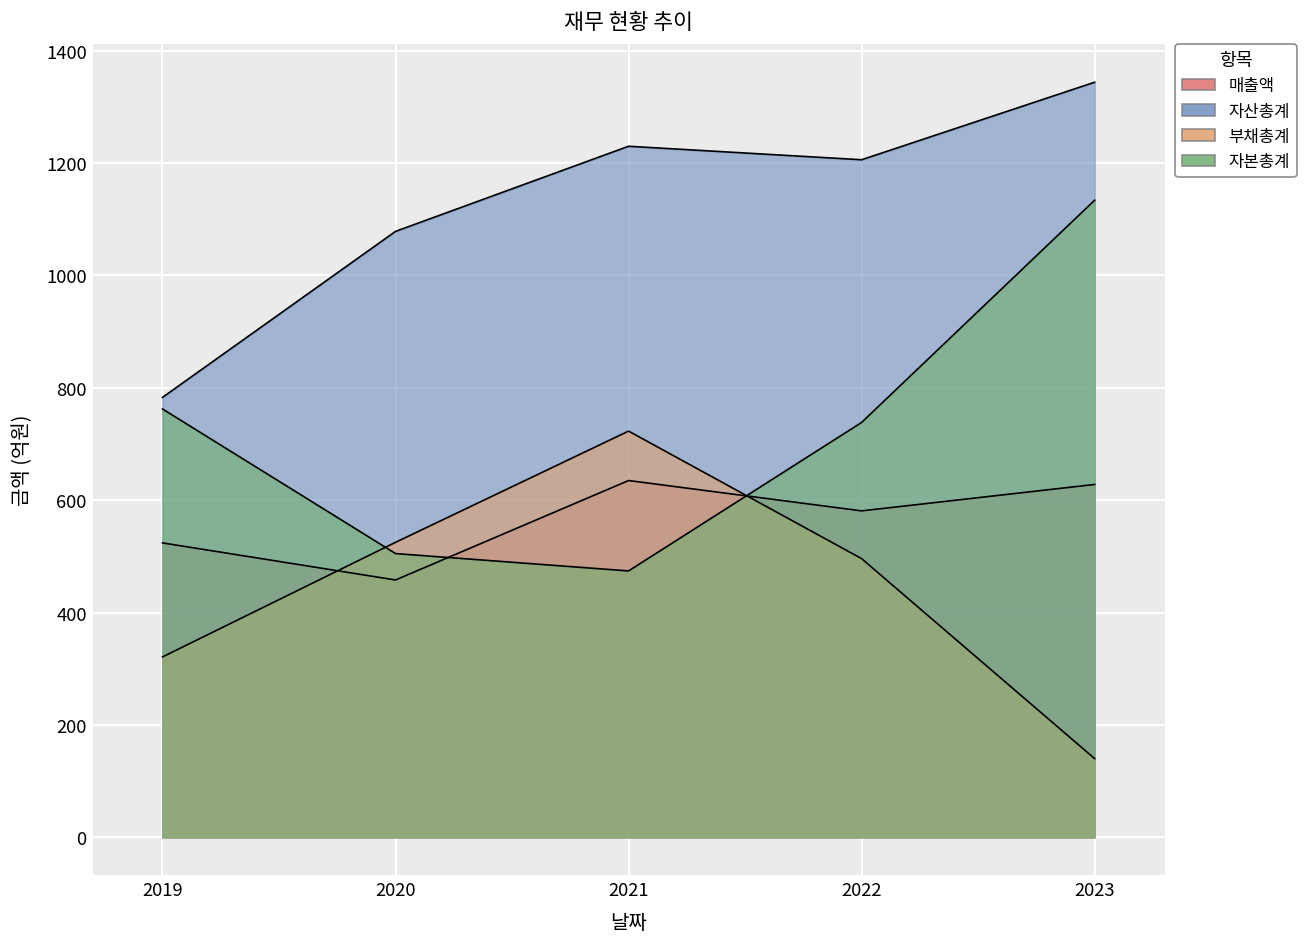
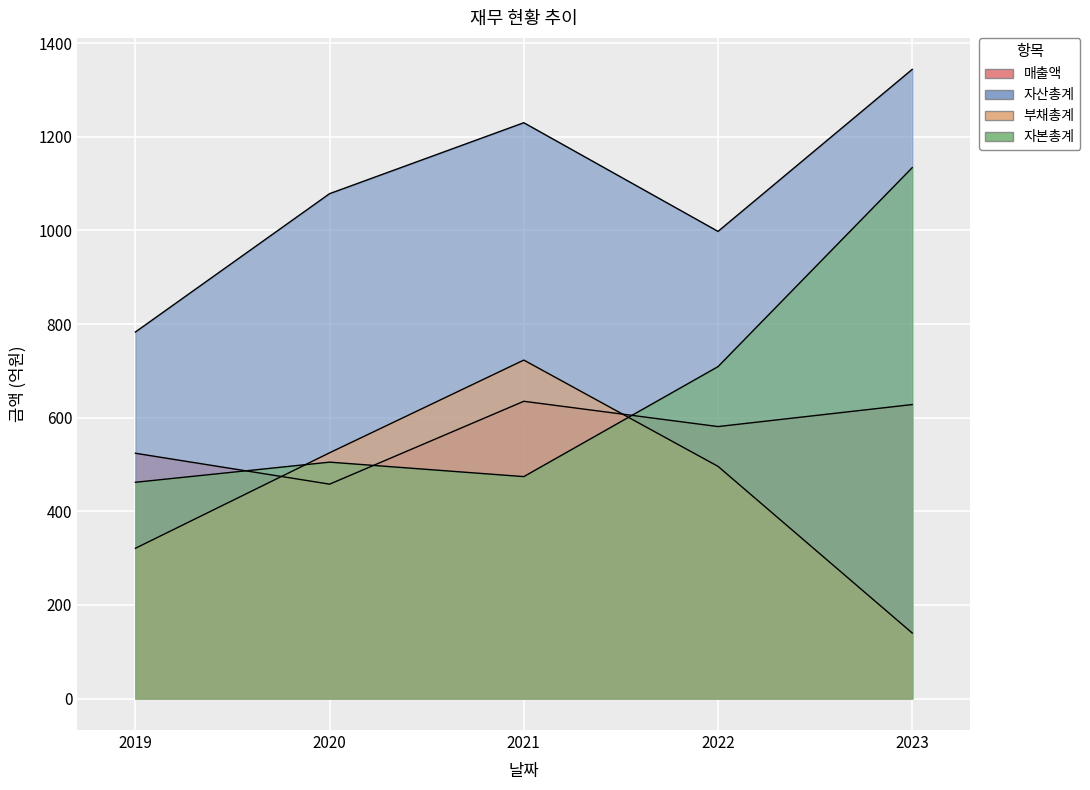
  {
    "자산총계": {
      "2019": 780,
      "2020": 1080,
      "2021": 1230,
-     "2022": 1210,
+     "2022": 1000,
      "2023": 1340
    },
    "자본총계": {
-     "2019": 760,
+     "2019": 460,
      "2020": 510,
      "2021": 470,
-     "2022": 740,
+     "2022": 710,
      "2023": 1130
    }
  }
